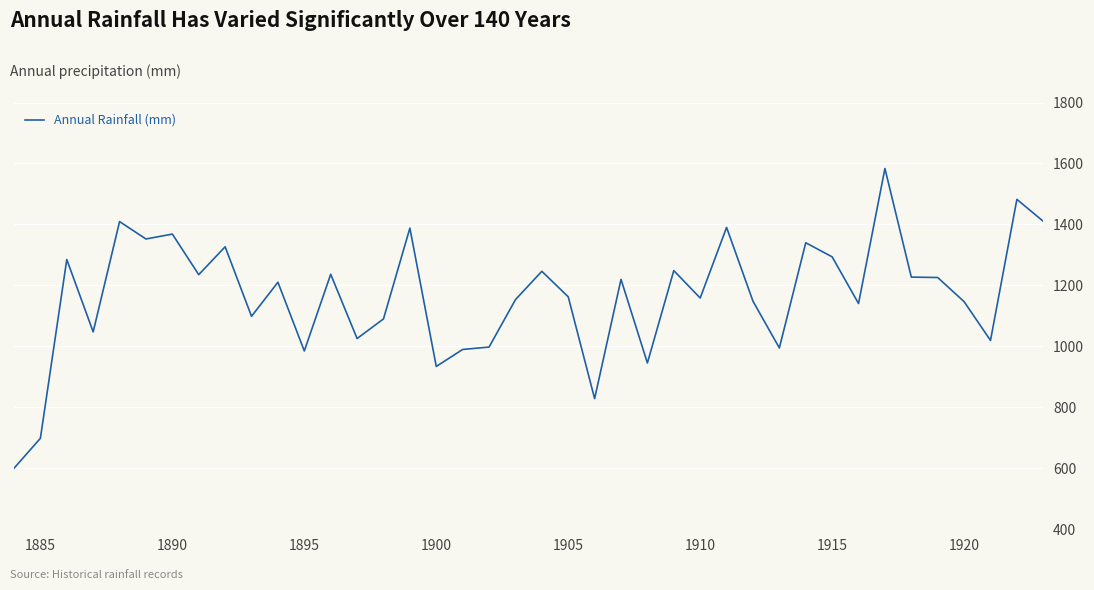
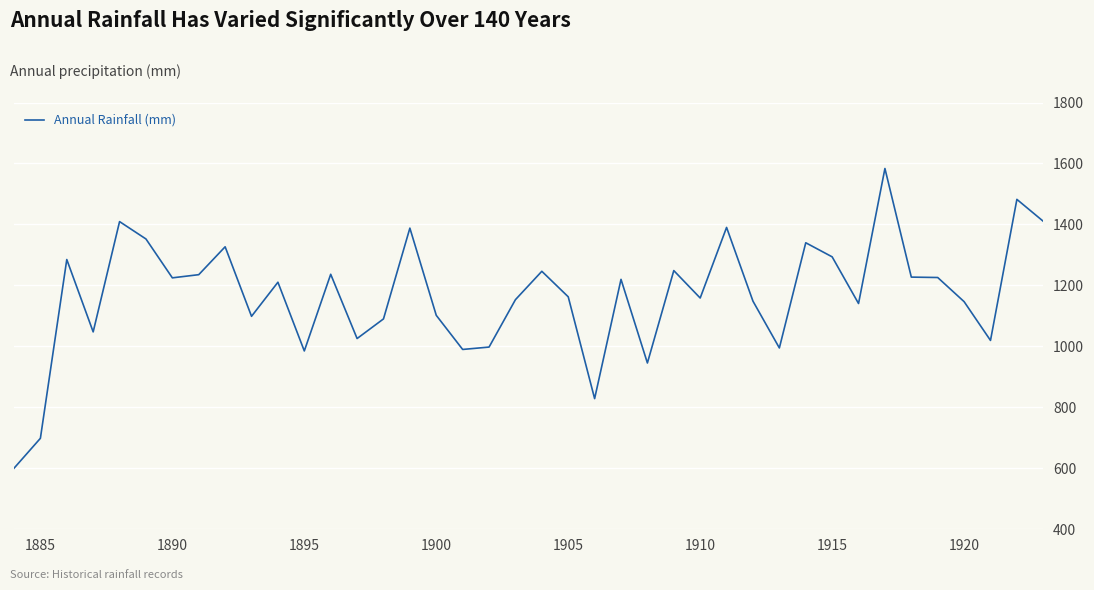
  {
    "1885": 700,
-   "1890": 1370,
+   "1890": 1220,
    "1895": 990,
-   "1900": 930,
+   "1900": 1100,
    "1905": 1160,
    "1910": 1160,
    "1915": 1290,
    "1920": 1150
  }
